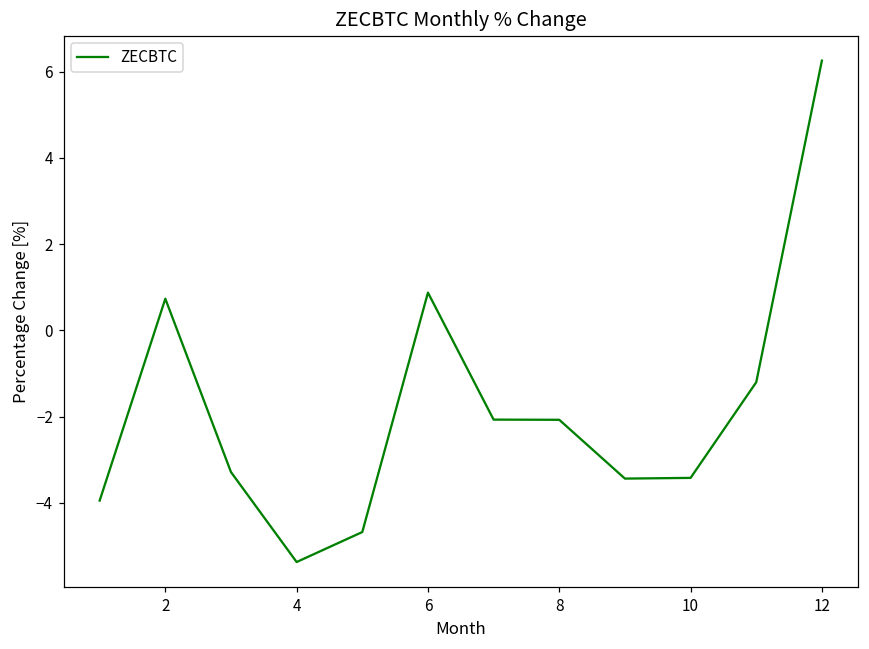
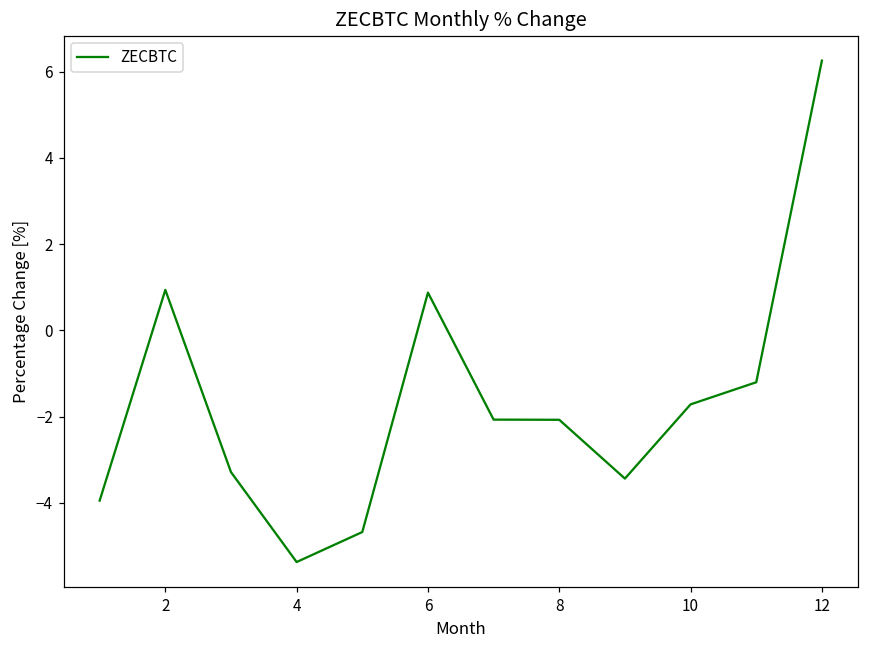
  {
-   "2": 0.7,
+   "2": 0.9,
    "4": -5.4,
    "6": 0.9,
    "8": -2.1,
-   "10": -3.4,
+   "10": -1.7,
    "12": 6.3
  }
